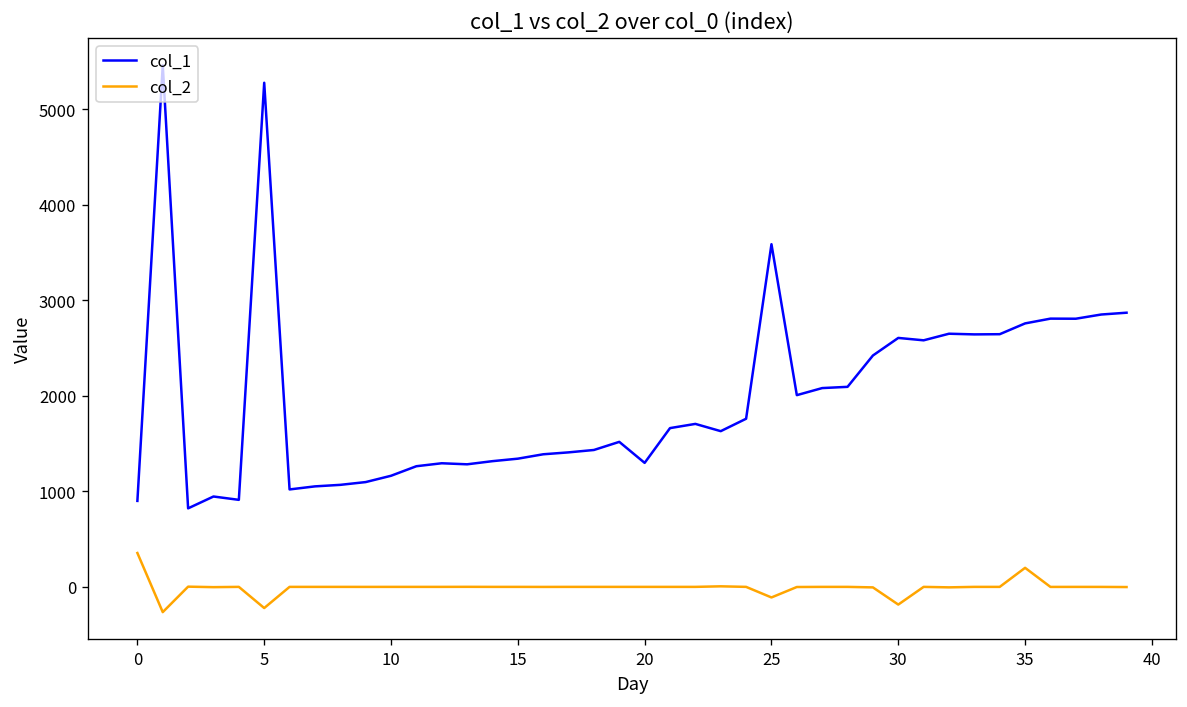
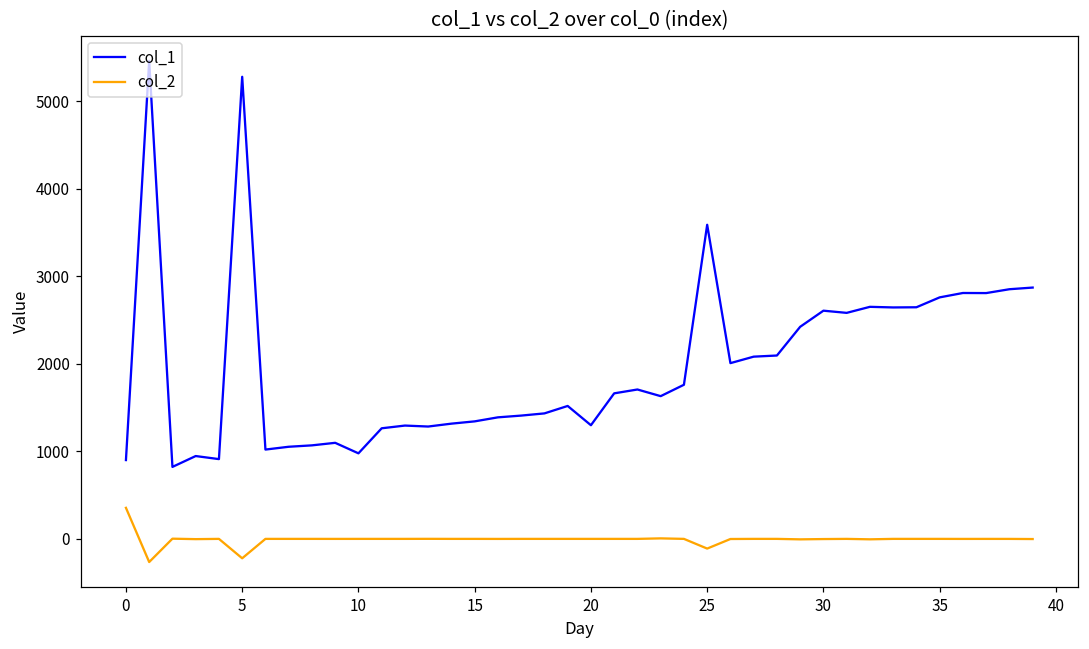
  {
    "col_1": {
      "0": 900,
      "5": 5300,
-     "10": 1200,
+     "10": 1000,
      "15": 1300,
      "20": 1300,
      "25": 3600,
      "30": 2600,
      "35": 2800
    },
    "col_2": {
      "0": 400,
      "5": -200,
      "10": 0,
      "15": 0,
      "20": 0,
      "25": -100,
-     "30": -200,
-     "35": 200
+     "30": 0,
+     "35": 0
    }
  }
